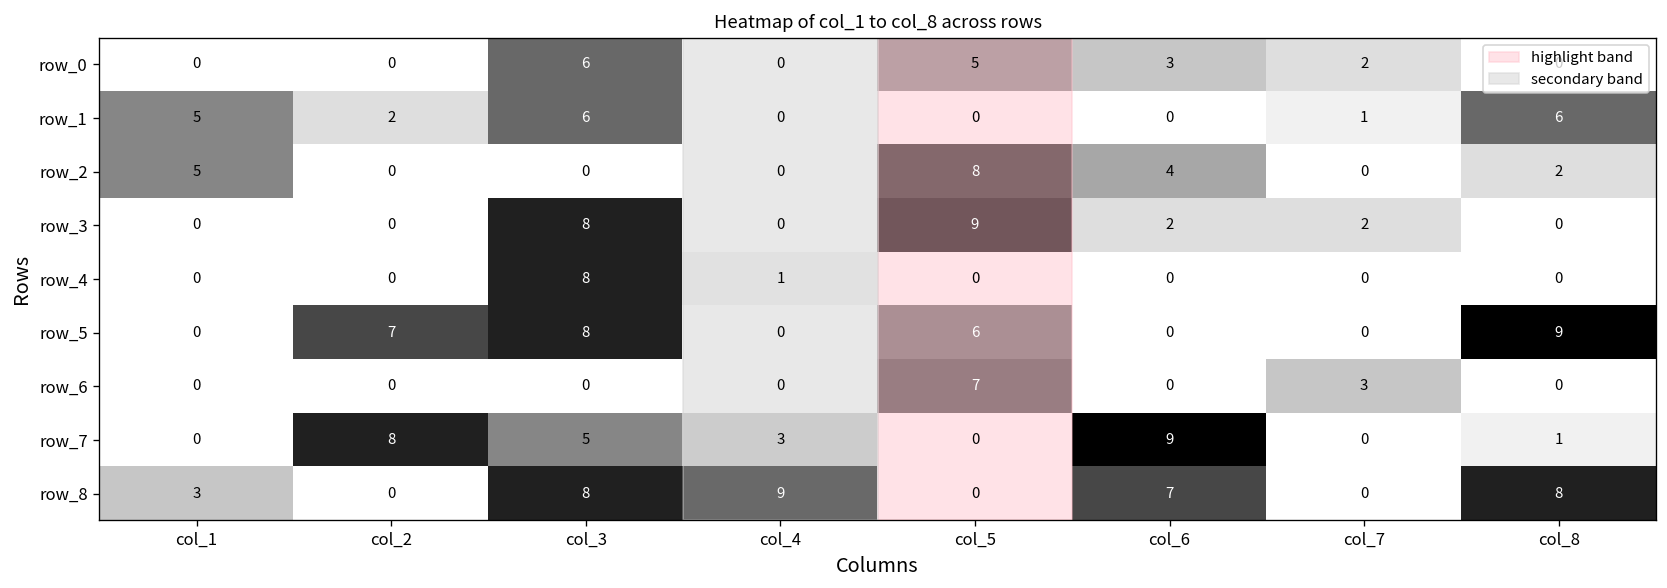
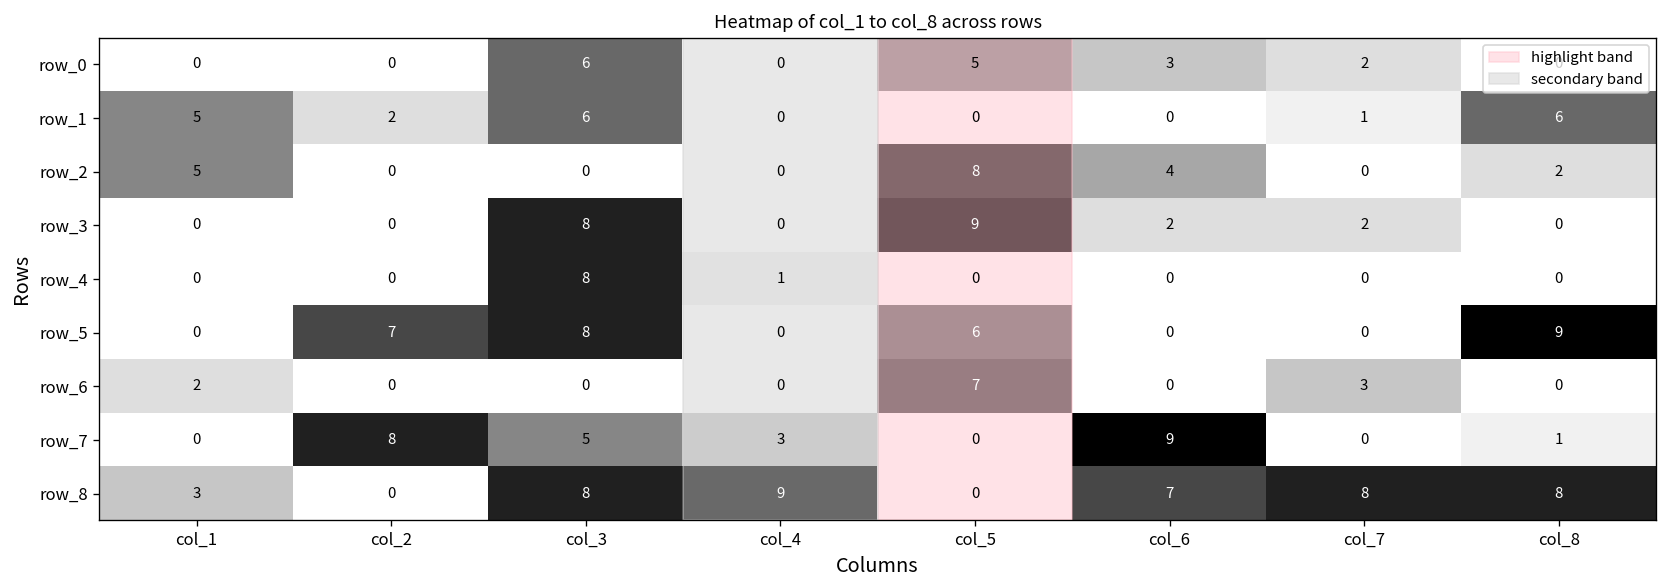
  {
    "row_0": {
      "col_1": 0,
      "col_2": 0,
      "col_3": 6,
      "col_5": 5,
      "col_6": 3,
      "col_7": 2
    },
    "row_1": {
      "col_1": 5,
      "col_2": 2,
      "col_3": 6,
      "col_5": 0,
      "col_6": 0,
      "col_7": 1,
      "col_8": 6
    },
    "row_2": {
      "col_1": 5,
      "col_2": 0,
      "col_3": 0,
      "col_5": 8,
      "col_6": 4,
      "col_7": 0,
      "col_8": 2
    },
    "row_3": {
      "col_1": 0,
      "col_2": 0,
      "col_3": 8,
      "col_5": 9,
      "col_6": 2,
      "col_7": 2,
      "col_8": 0
    },
    "row_4": {
      "col_1": 0,
      "col_2": 0,
      "col_3": 8,
      "col_5": 0,
      "col_6": 0,
      "col_7": 0,
      "col_8": 0
    },
    "row_5": {
      "col_1": 0,
      "col_2": 7,
      "col_3": 8,
      "col_5": 6,
      "col_6": 0,
      "col_7": 0,
      "col_8": 9
    },
    "row_6": {
-     "col_1": 0,
+     "col_1": 2,
      "col_2": 0,
      "col_3": 0,
      "col_5": 7,
      "col_6": 0,
      "col_7": 3,
      "col_8": 0
    },
    "row_7": {
      "col_1": 0,
      "col_2": 8,
      "col_3": 5,
      "col_5": 0,
      "col_6": 9,
      "col_7": 0,
      "col_8": 1
    },
    "row_8": {
      "col_1": 3,
      "col_2": 0,
      "col_3": 8,
      "col_5": 0,
      "col_6": 7,
-     "col_7": 0,
+     "col_7": 8,
      "col_8": 8
    }
  }
